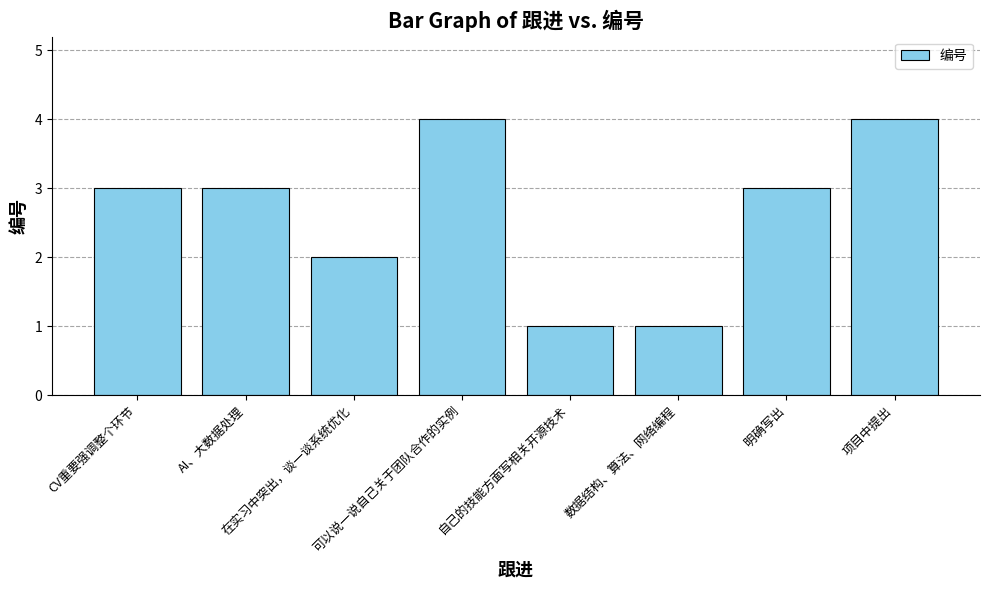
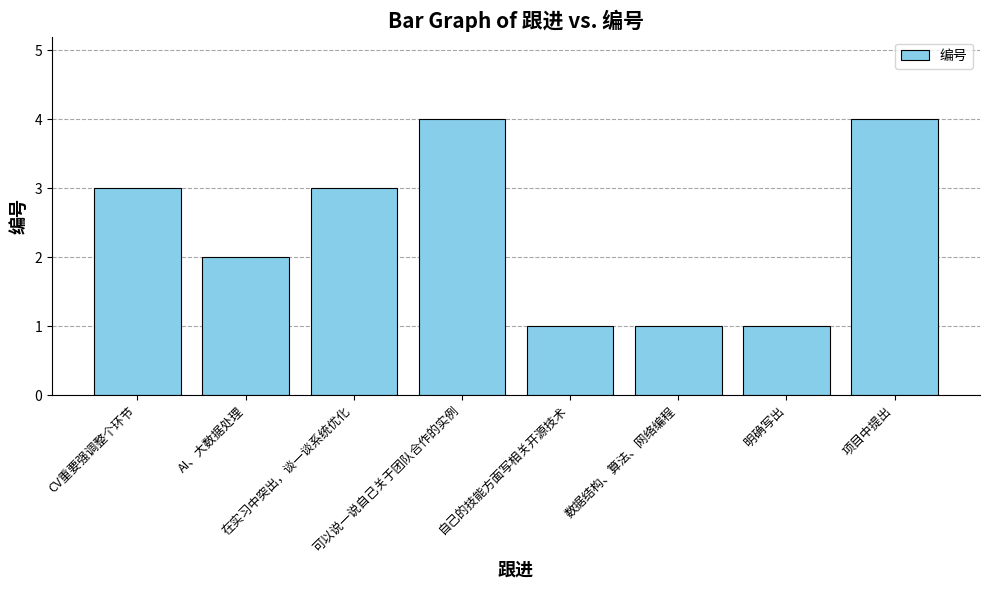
  {
    "CV重要强调整个环节": 3,
-   "AI、大数据处理": 3,
-   "在实习中突出，谈一谈系统优化": 2,
+   "AI、大数据处理": 2,
+   "在实习中突出，谈一谈系统优化": 3,
    "可以说一说自己关于团队合作的实例": 4,
    "自己的技能方面写相关开源技术": 1,
    "数据结构、算法、网络编程": 1,
-   "明确写出": 3,
+   "明确写出": 1,
    "项目中提出": 4
  }
